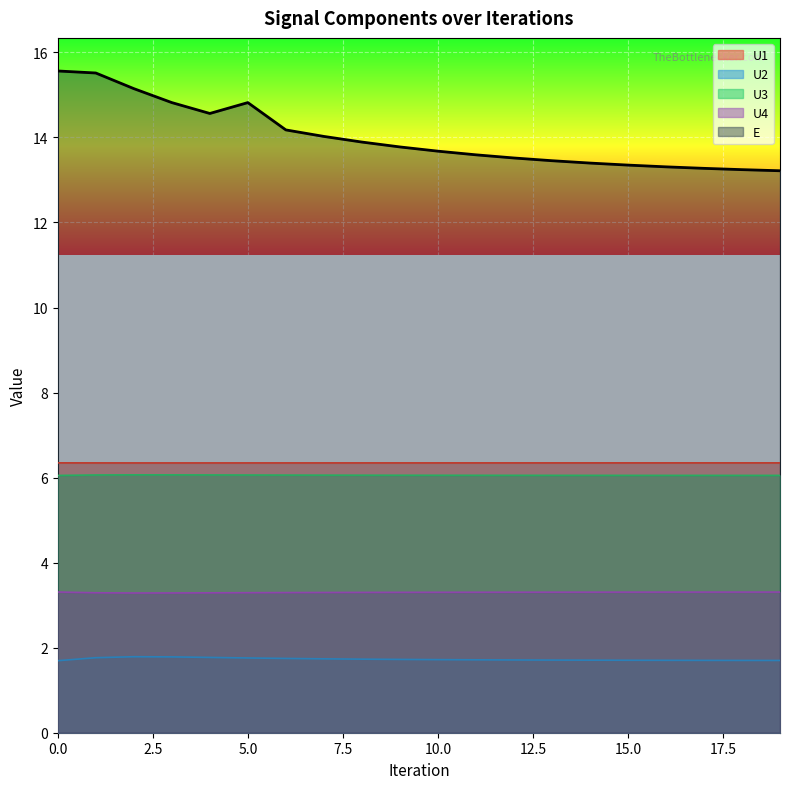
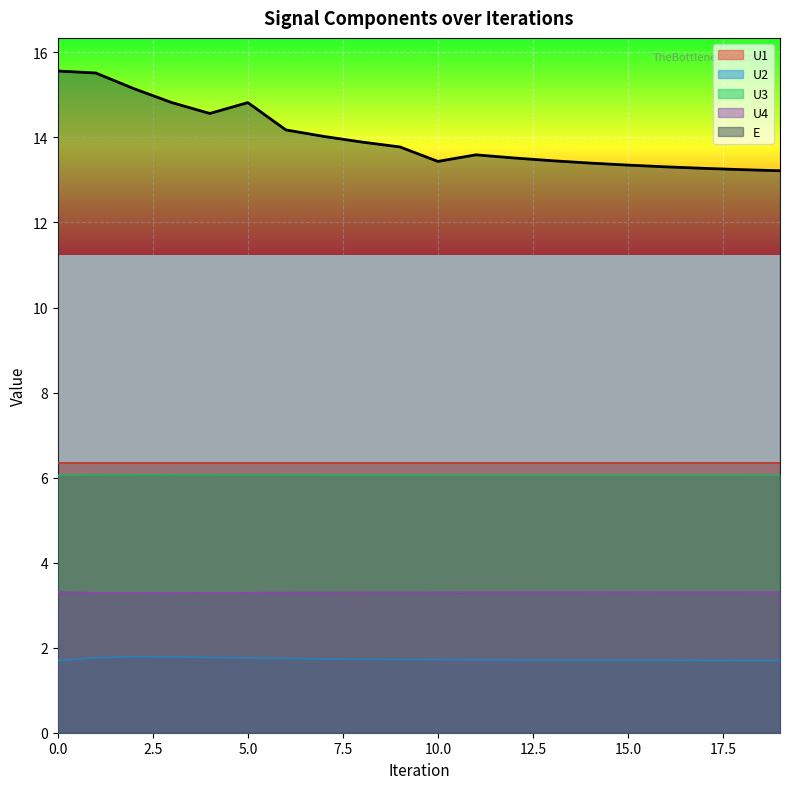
  {
    "E": {
      "0.0": 15.6,
      "5.0": 14.8,
-     "10.0": 13.7,
+     "10.0": 13.4,
      "15.0": 13.3
    },
    "U1": {
      "0.0": 6.3,
      "5.0": 6.3,
      "10.0": 6.3,
      "15.0": 6.3
    },
    "U2": {
      "0.0": 1.7,
      "5.0": 1.8,
      "10.0": 1.7,
      "15.0": 1.7
    },
    "U3": {
      "0.0": 6.1,
      "5.0": 6.1,
      "10.0": 6.1,
      "15.0": 6.1
    },
    "U4": {
      "0.0": 3.3,
      "5.0": 3.3,
      "10.0": 3.3,
      "15.0": 3.3
    }
  }
